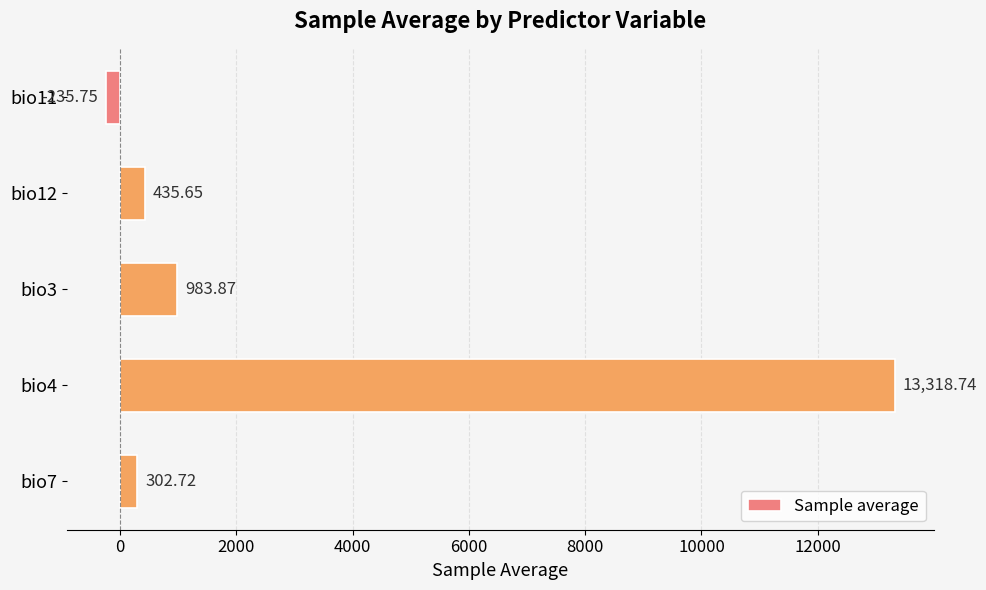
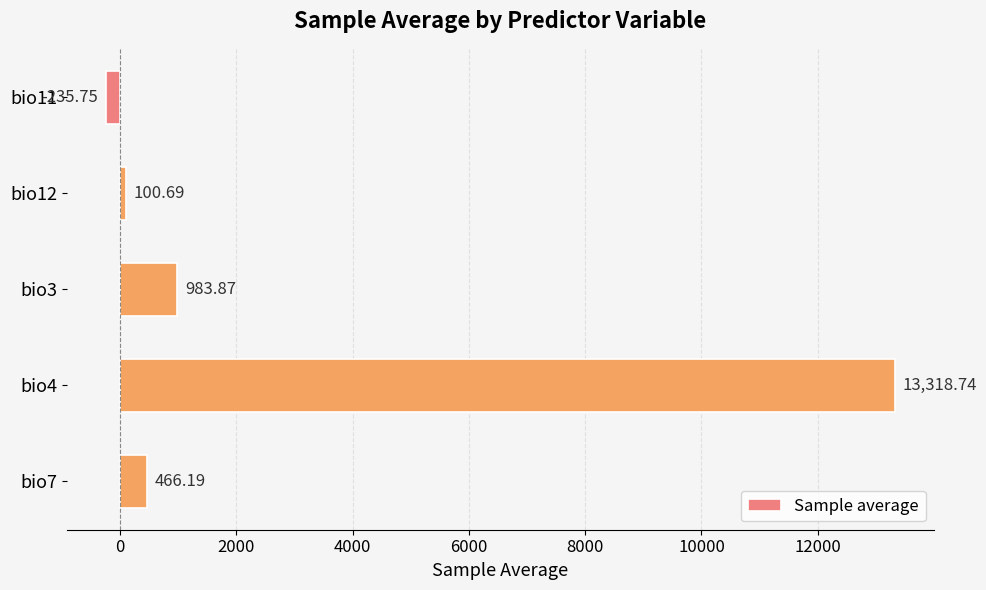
  {
    "bio11": "-235.75",
-   "bio12": "435.65",
+   "bio12": "100.69",
    "bio3": "983.87",
    "bio4": "13,318.74",
-   "bio7": "302.72"
+   "bio7": "466.19"
  }
